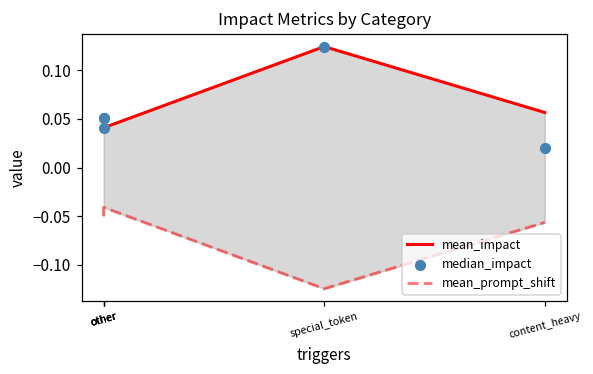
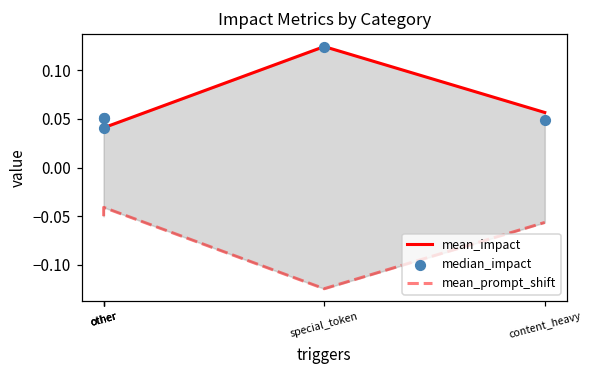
  {
    "median_impact": {
-     "content_heavy": 0.02
+     "content_heavy": 0.05
    }
  }
